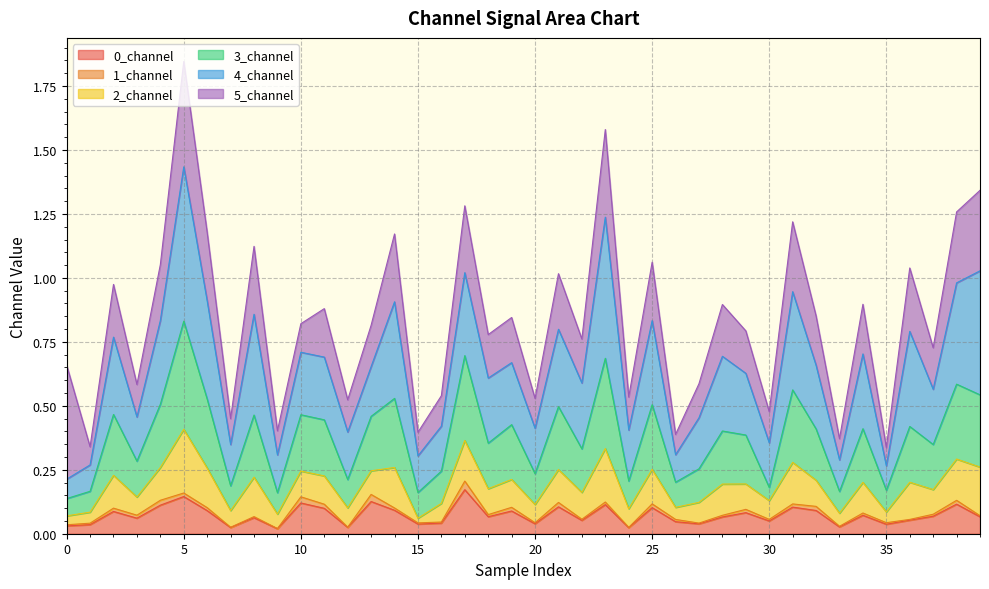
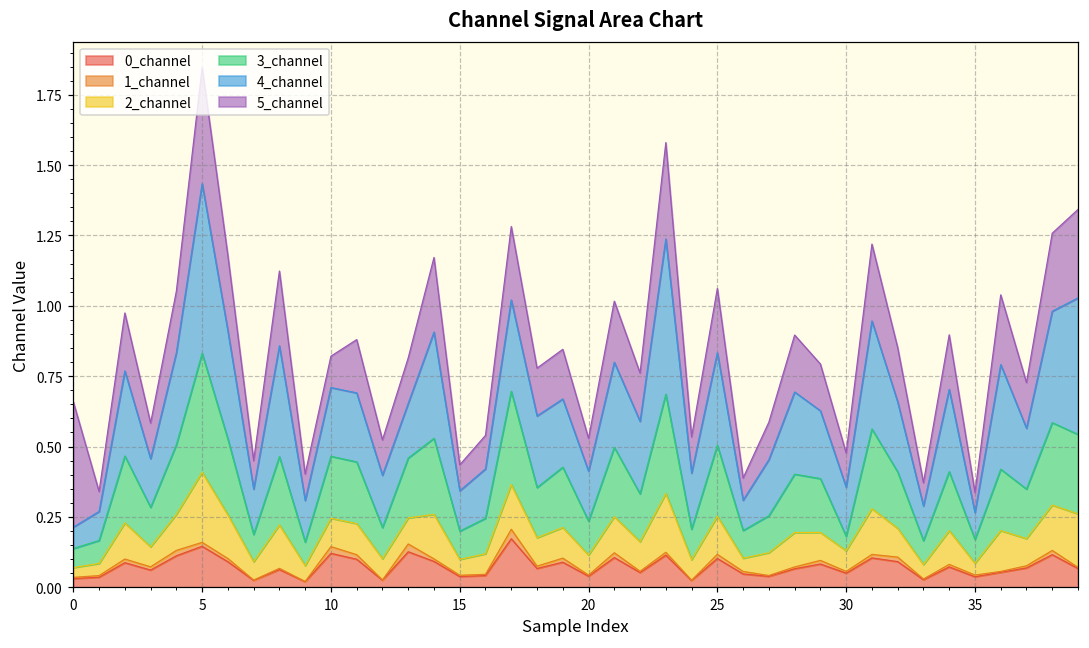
  {
    "2_channel": {
      "0": 0.03,
      "5": 0.25,
      "10": 0.10,
-     "15": 0.02,
+     "15": 0.06,
      "20": 0.07,
      "25": 0.14,
      "30": 0.07,
      "35": 0.04
    },
    "3_channel": {
      "0": 0.07,
      "5": 0.42,
      "10": 0.22,
      "15": 0.10,
      "20": 0.12,
      "25": 0.25,
      "30": 0.05,
      "35": 0.08
    },
    "4_channel": {
      "0": 0.08,
      "5": 0.60,
      "10": 0.24,
      "15": 0.14,
      "20": 0.18,
      "25": 0.33,
      "30": 0.17,
      "35": 0.10
    },
    "5_channel": {
      "0": 0.45,
      "10": 0.11,
      "15": 0.09,
      "20": 0.12,
      "25": 0.23,
      "30": 0.12,
      "35": 0.07
    }
  }
